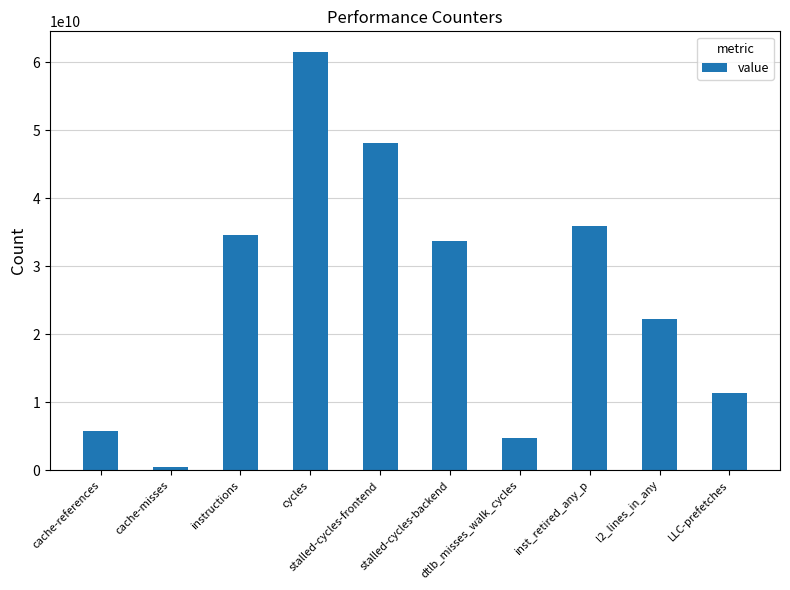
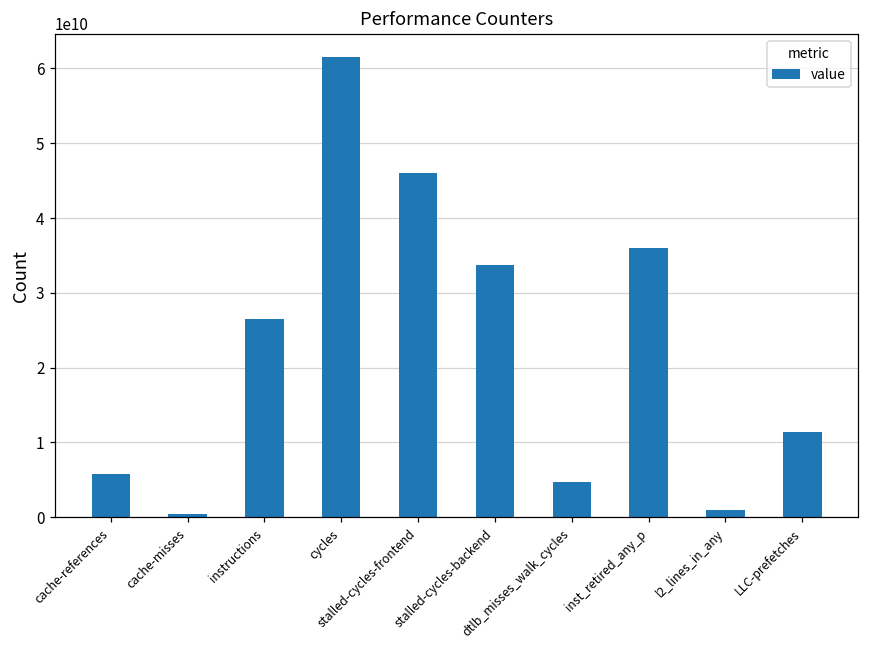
  {
    "cache-references": 6000000000,
    "cache-misses": 0,
-   "instructions": 35000000000,
+   "instructions": 26000000000,
    "cycles": 61000000000,
-   "stalled-cycles-frontend": 48000000000,
+   "stalled-cycles-frontend": 46000000000,
    "stalled-cycles-backend": 34000000000,
    "dtlb_misses_walk_cycles": 5000000000,
    "inst_retired_any_p": 36000000000,
-   "l2_lines_in_any": 22000000000,
+   "l2_lines_in_any": 1000000000,
    "LLC-prefetches": 11000000000
  }
